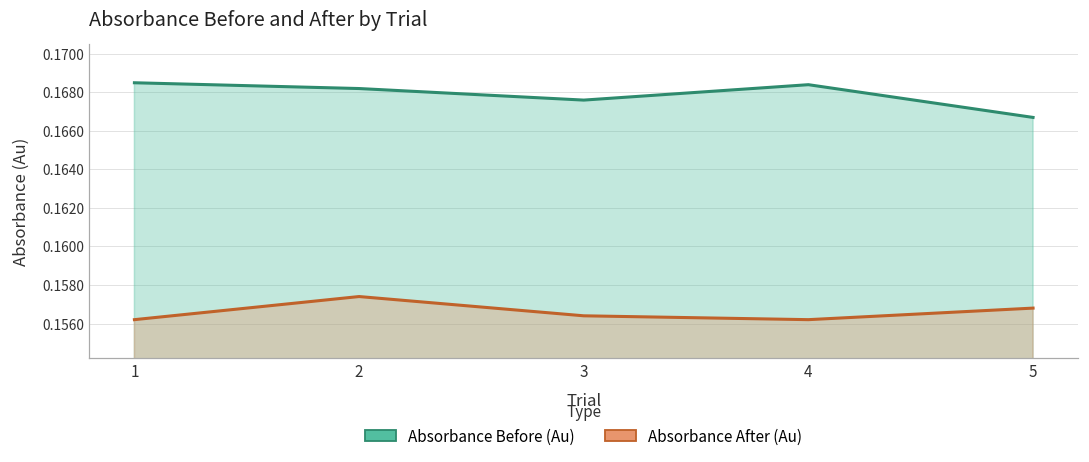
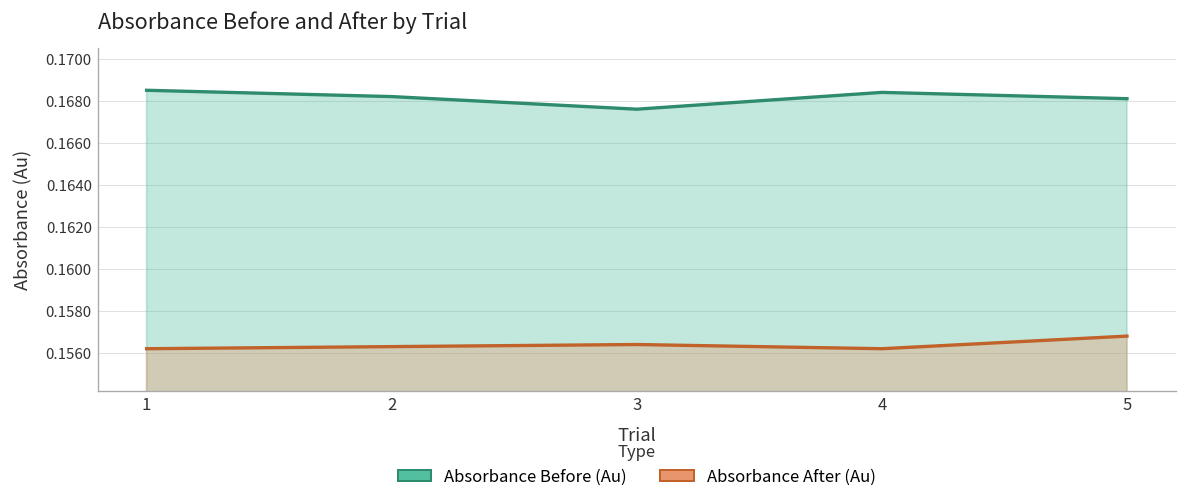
  {
    "Absorbance Before (Au)": {
      "1": 0.1685,
      "2": 0.1682,
      "3": 0.1676,
      "4": 0.1684,
-     "5": 0.1667
+     "5": 0.1681
    },
    "Absorbance After (Au)": {
      "1": 0.1562,
-     "2": 0.1574,
+     "2": 0.1563,
      "3": 0.1564,
      "4": 0.1562,
      "5": 0.1568
    }
  }
